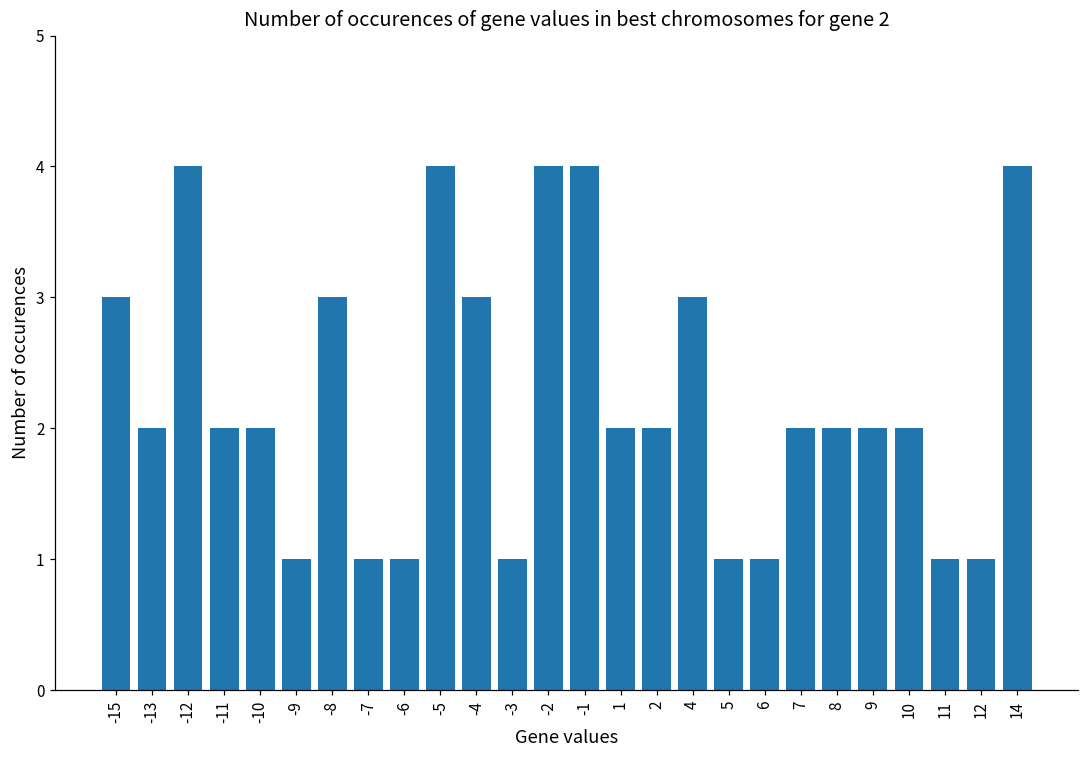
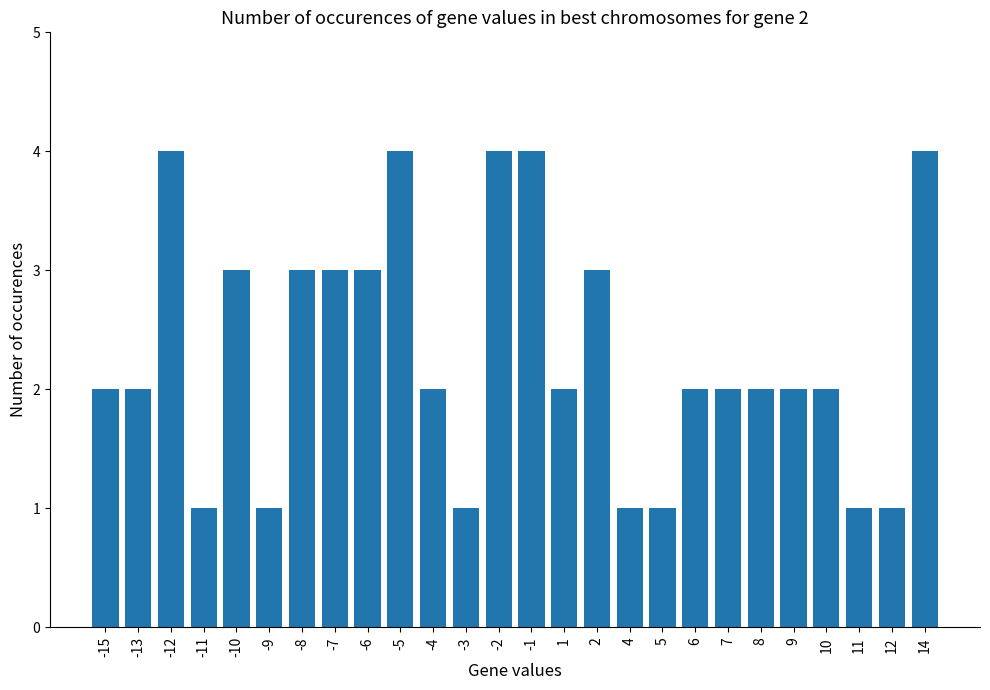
  {
-   "-15": 3,
+   "-15": 2,
    "-13": 2,
    "-12": 4,
-   "-11": 2,
-   "-10": 2,
+   "-11": 1,
+   "-10": 3,
    "-9": 1,
    "-8": 3,
-   "-7": 1,
-   "-6": 1,
+   "-7": 3,
+   "-6": 3,
    "-5": 4,
-   "-4": 3,
+   "-4": 2,
    "-3": 1,
    "-2": 4,
    "-1": 4,
    "1": 2,
-   "2": 2,
-   "4": 3,
+   "2": 3,
+   "4": 1,
    "5": 1,
-   "6": 1,
+   "6": 2,
    "7": 2,
    "8": 2,
    "9": 2,
    "10": 2,
    "11": 1,
    "12": 1,
    "14": 4
  }
